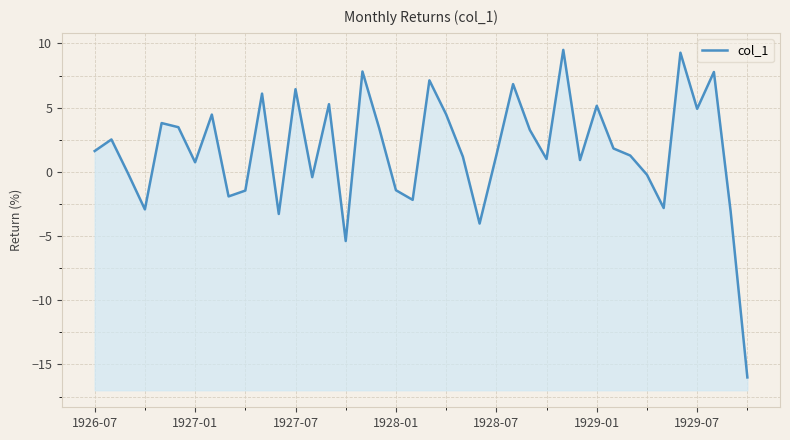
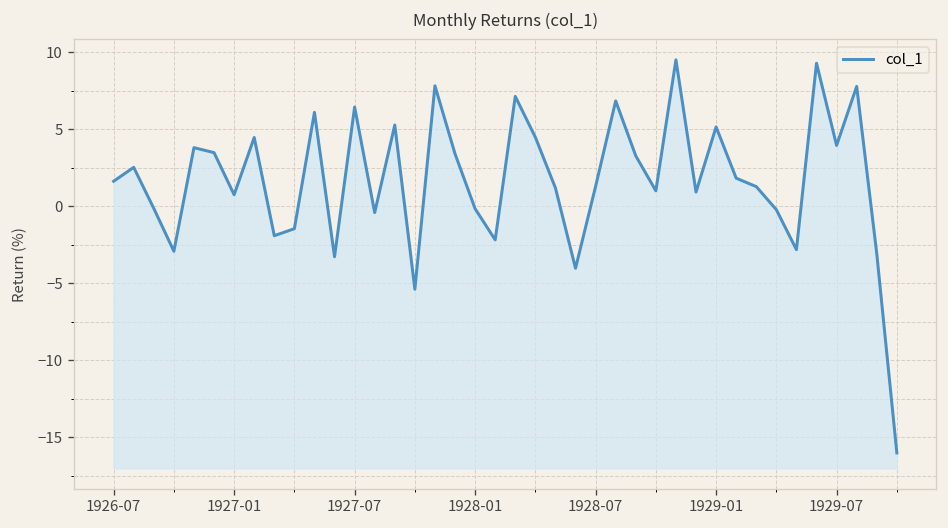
  {
    "1926-07": 1.6,
    "1927-01": 0.7,
    "1927-07": 6.4,
-   "1928-01": -1.4,
+   "1928-01": -0.2,
    "1928-07": 1.3,
    "1929-01": 5.1,
-   "1929-07": 4.9
+   "1929-07": 3.9
  }
